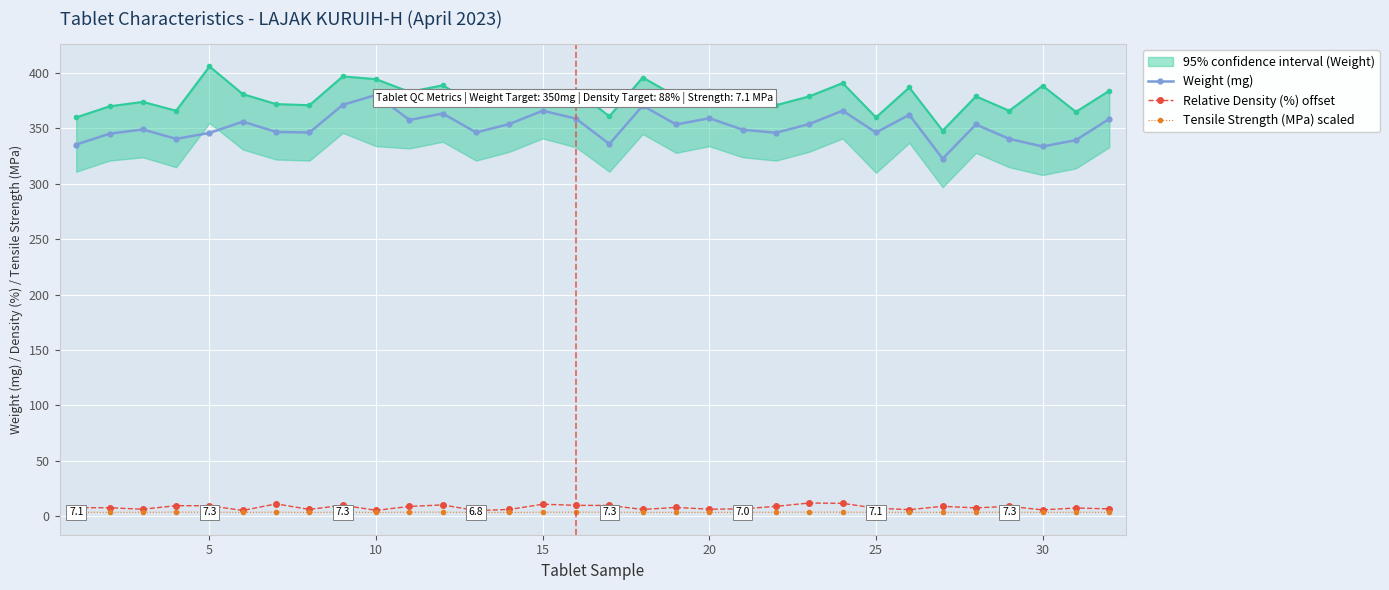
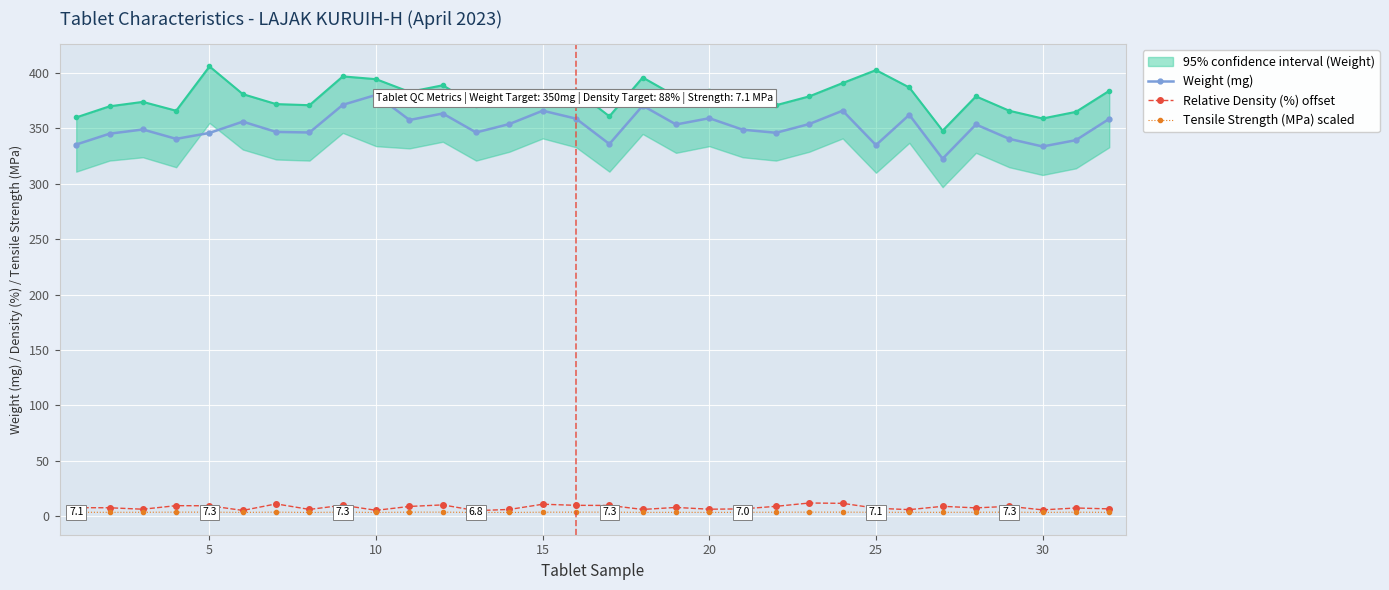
  {
    "95% confidence interval (Weight)": {
      "5": 406,
      "10": 395,
-     "25": 360,
-     "30": 389
+     "25": 403,
+     "30": 359
    },
    "Weight (mg)": {
      "5": 346,
      "15": 366,
      "20": 359,
-     "25": 346,
+     "25": 335,
      "30": 334
    }
  }
